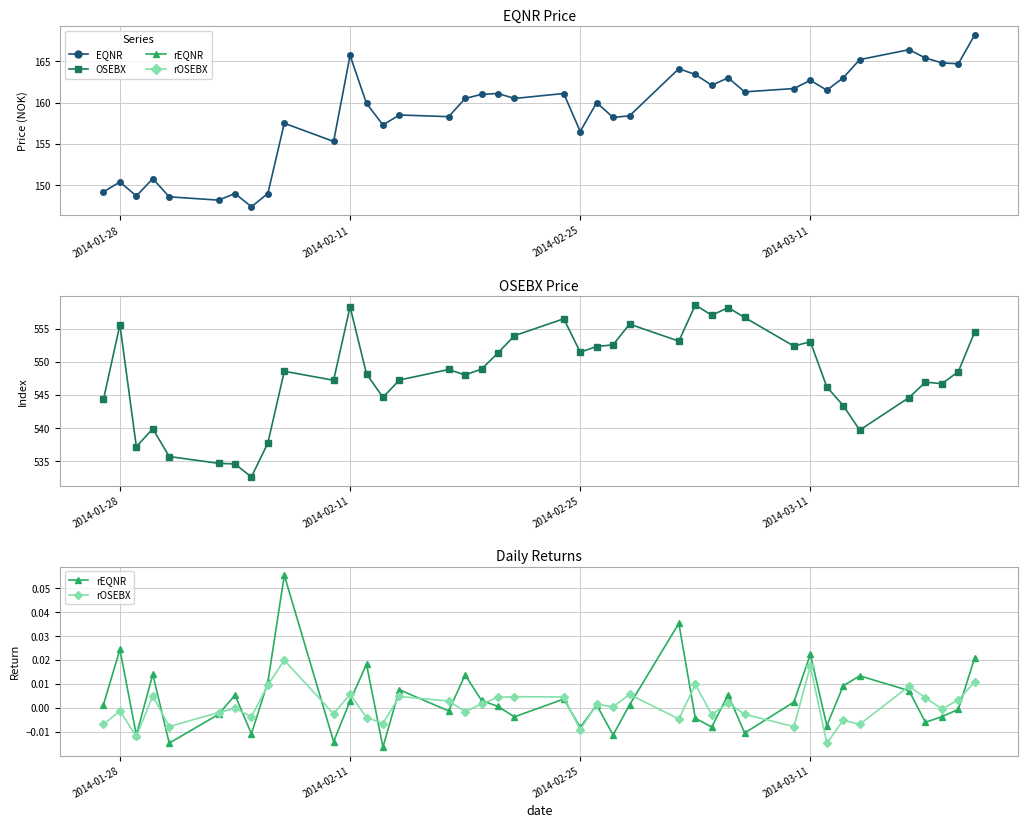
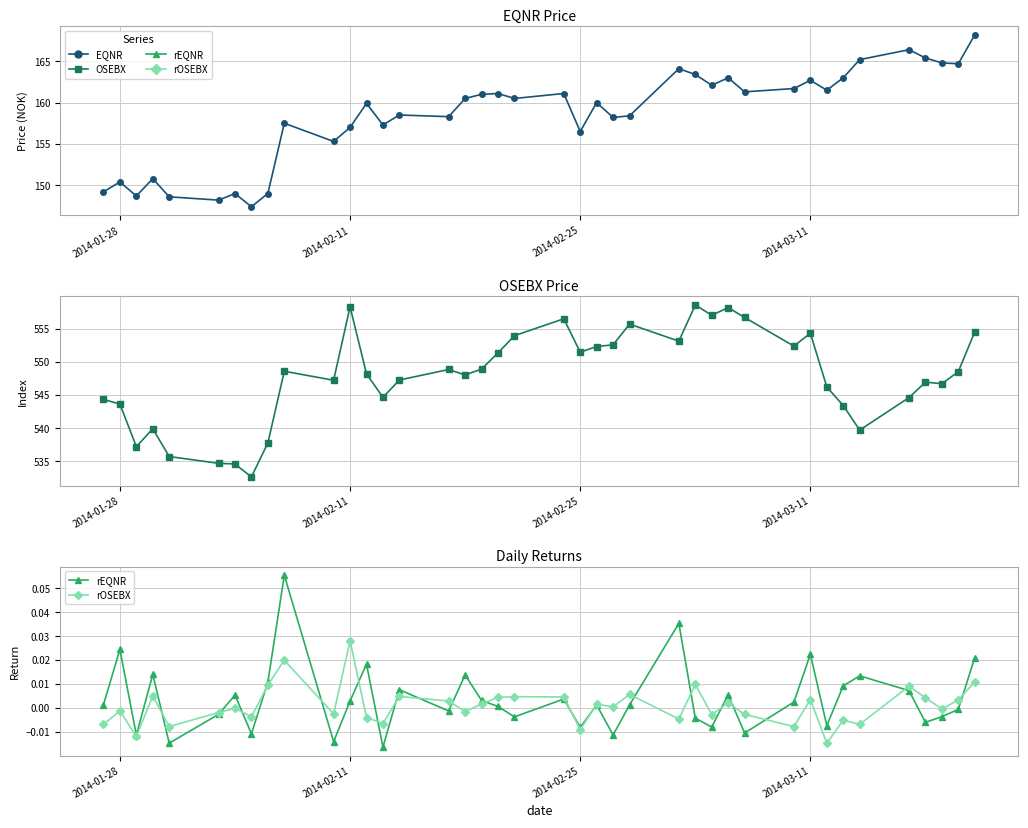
  {
    "EQNR Price": {
      "2014-01-28": 150,
-     "2014-02-11": 166,
+     "2014-02-11": 157,
      "2014-02-25": 157,
      "2014-03-11": 163
    },
    "OSEBX Price": {
-     "2014-01-28": 556,
+     "2014-01-28": 544,
      "2014-02-11": 558,
      "2014-02-25": 551,
-     "2014-03-11": 553
+     "2014-03-11": 554
    },
    "Daily Returns": {
      "rEQNR": {
        "2014-01-28": 0.024,
        "2014-02-11": 0.003,
        "2014-03-11": 0.022
      },
      "rOSEBX": {
        "2014-01-28": -0.001,
-       "2014-02-11": 0.006,
-       "2014-03-11": 0.017
+       "2014-02-11": 0.028,
+       "2014-03-11": 0.004
      }
    }
  }
